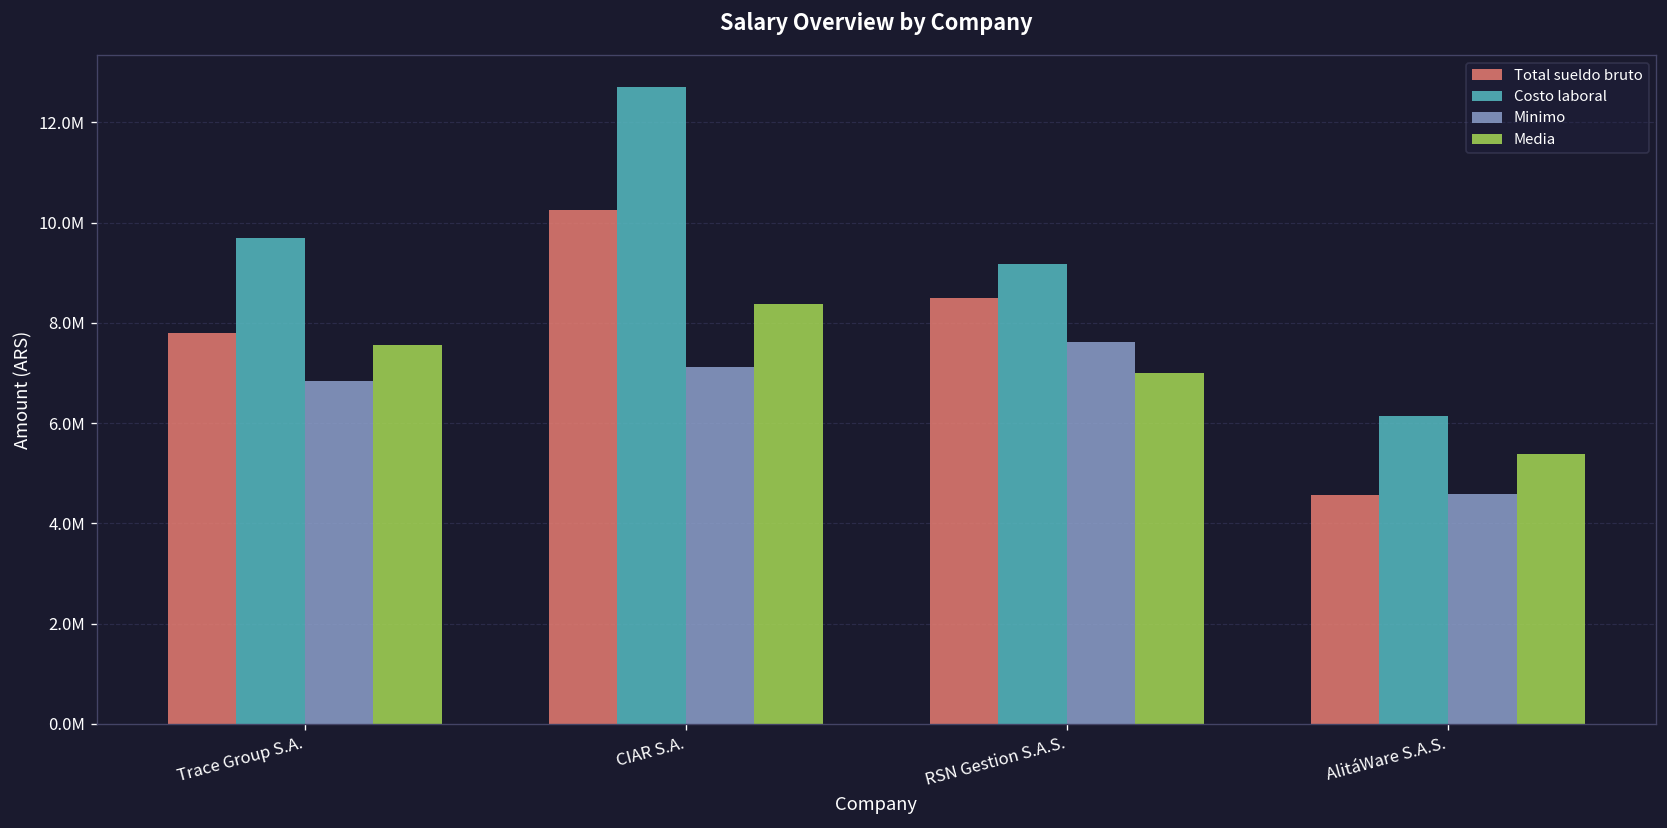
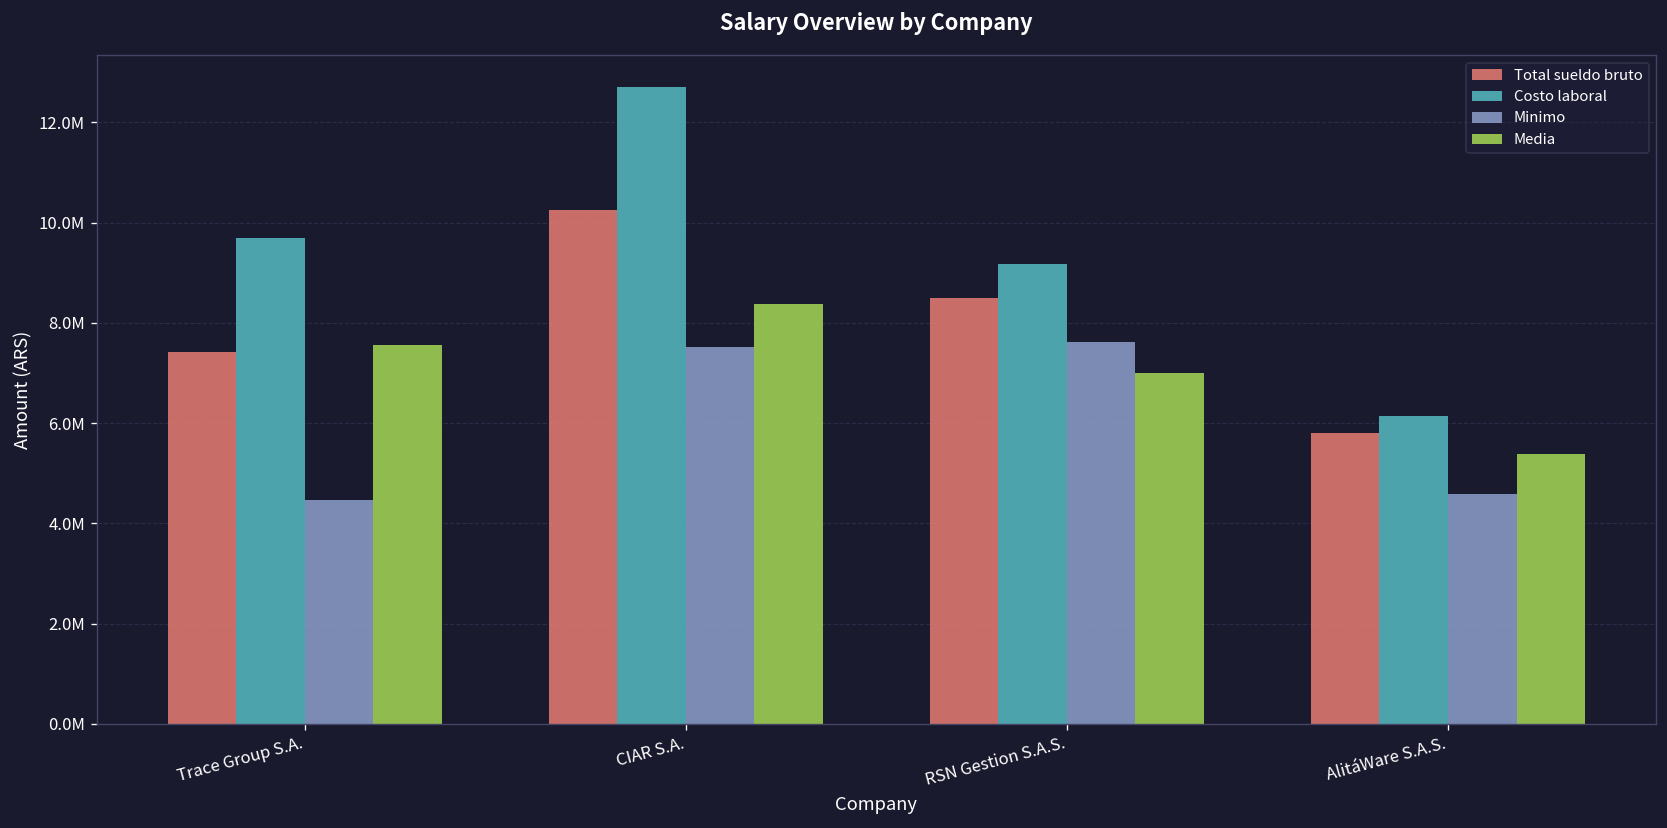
  {
    "Total sueldo bruto": {
-     "Trace Group S.A.": 7800000,
+     "Trace Group S.A.": 7400000,
      "CIAR S.A.": 10200000,
      "RSN Gestion S.A.S.": 8500000,
-     "AlitáWare S.A.S.": 4600000
+     "AlitáWare S.A.S.": 5800000
    },
    "Costo laboral": {
      "Trace Group S.A.": 9700000,
      "CIAR S.A.": 12700000,
      "RSN Gestion S.A.S.": 9200000,
      "AlitáWare S.A.S.": 6100000
    },
    "Minimo": {
-     "Trace Group S.A.": 6800000,
-     "CIAR S.A.": 7100000,
+     "Trace Group S.A.": 4500000,
+     "CIAR S.A.": 7500000,
      "RSN Gestion S.A.S.": 7600000,
      "AlitáWare S.A.S.": 4600000
    },
    "Media": {
      "Trace Group S.A.": 7600000,
      "CIAR S.A.": 8400000,
      "RSN Gestion S.A.S.": 7000000,
      "AlitáWare S.A.S.": 5400000
    }
  }
